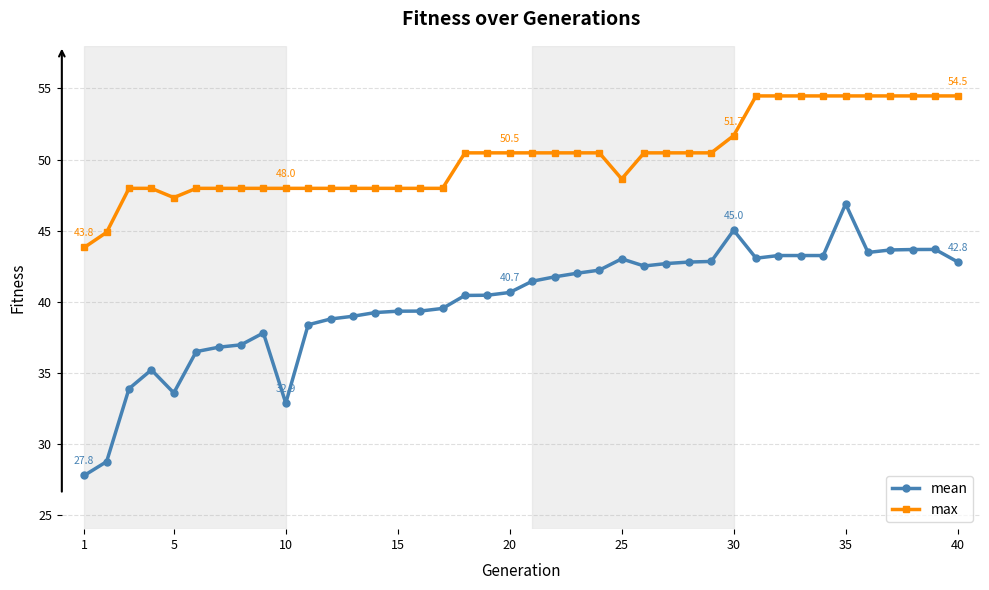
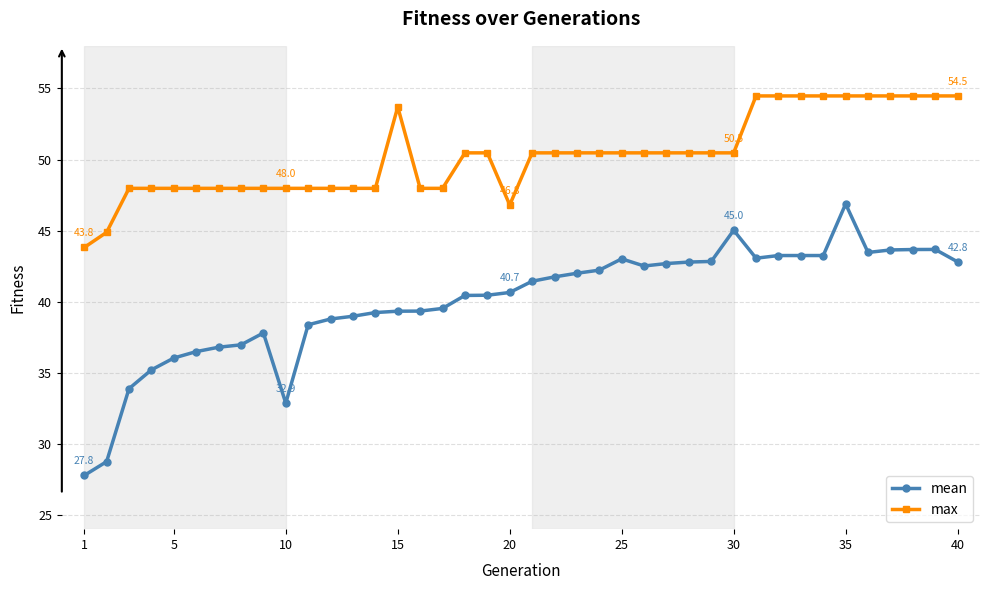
  {
    "mean": {
-     "5": 33.6,
+     "5": 36.0,
      "15": 39.3,
      "25": 43.0,
      "35": 46.9
    },
    "max": {
      "1": 43.8,
-     "5": 47.3,
+     "5": 48.0,
      "10": 48.0,
-     "15": 48.0,
-     "20": 50.5,
-     "25": 48.6,
-     "30": 51.7,
+     "15": 53.7,
+     "20": 46.8,
+     "25": 50.5,
+     "30": 50.5,
      "40": 54.5
    }
  }
